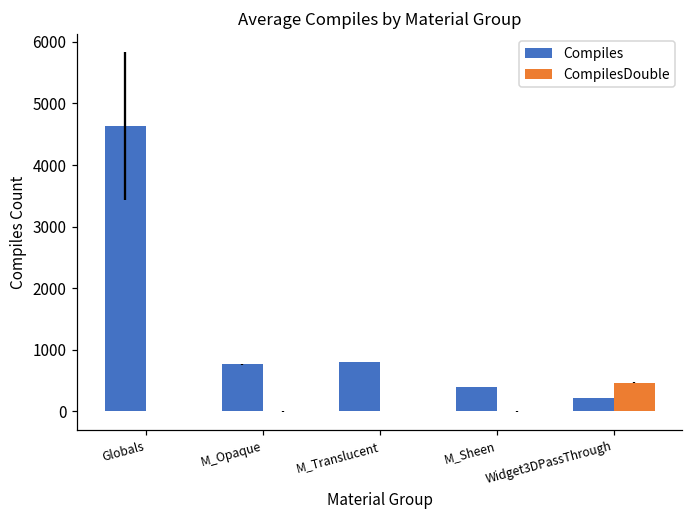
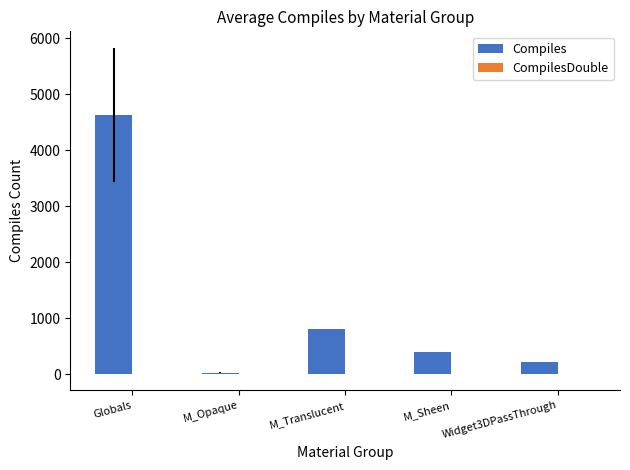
  {
    "Compiles": {
      "Globals": 4600,
-     "M_Opaque": 800,
+     "M_Opaque": 0,
      "M_Translucent": 800,
      "M_Sheen": 400,
      "Widget3DPassThrough": 200
    },
    "CompilesDouble": {
      "Globals": 0,
      "M_Opaque": 0,
      "M_Translucent": 0,
      "M_Sheen": 0,
-     "Widget3DPassThrough": 500
+     "Widget3DPassThrough": 0
    }
  }
